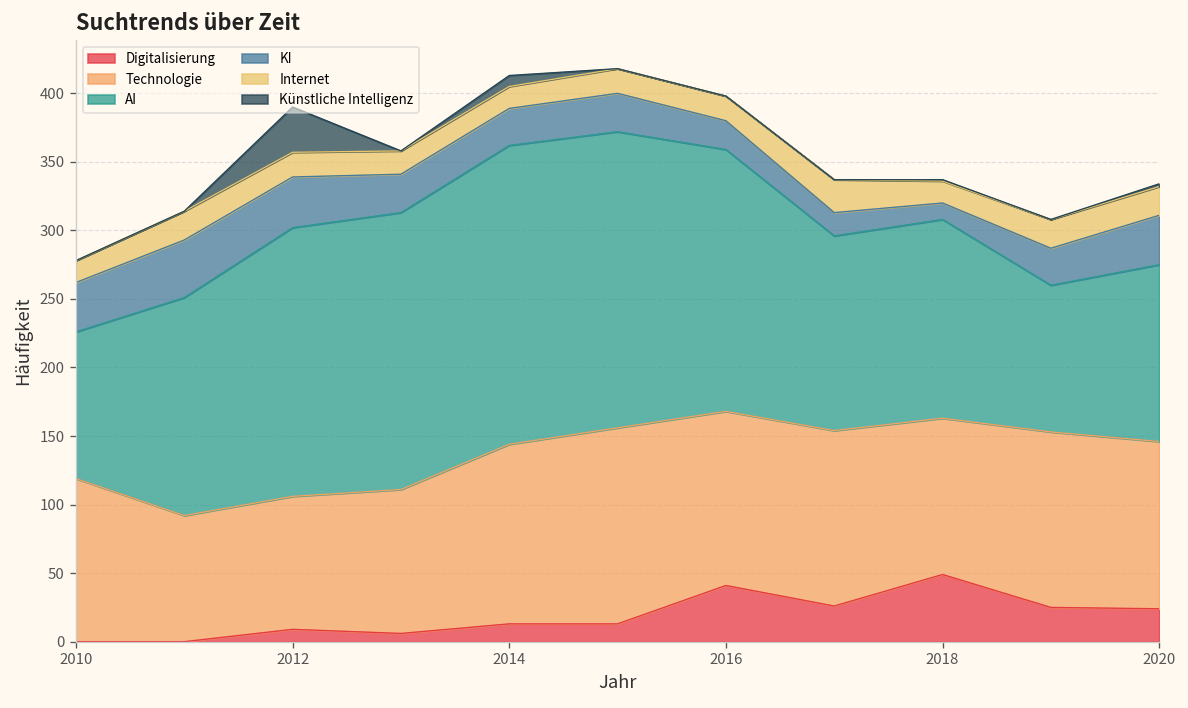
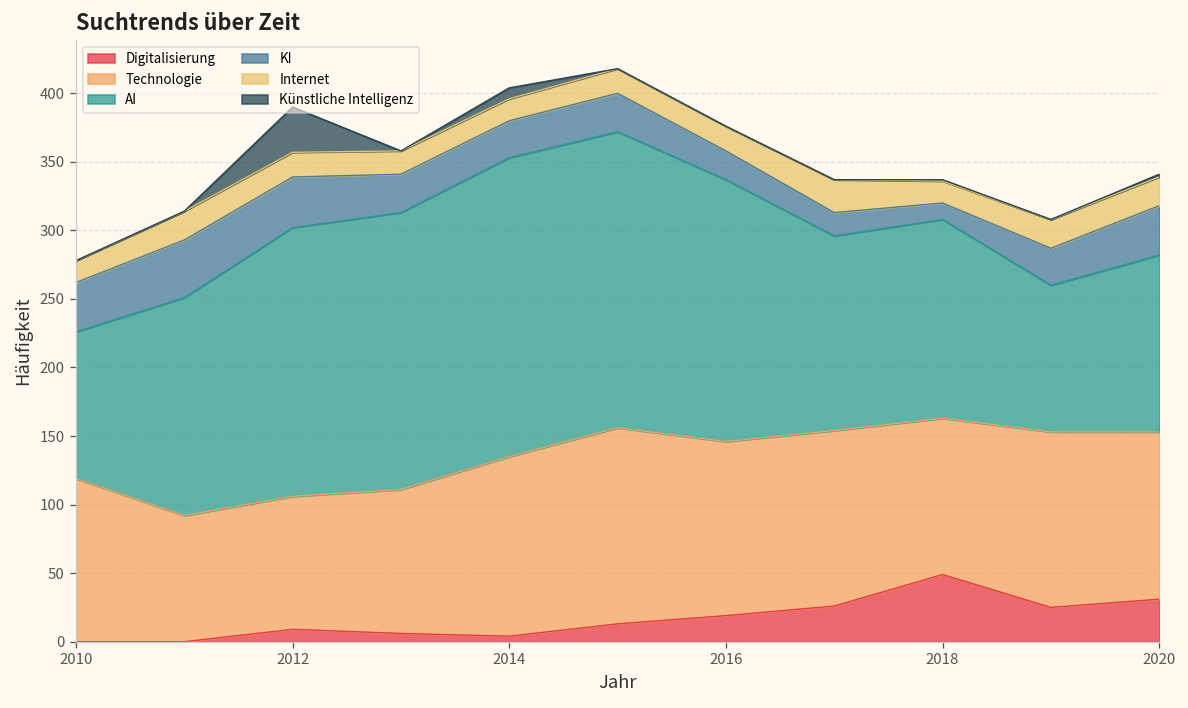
  {
    "Digitalisierung": {
      "2010": 0,
      "2012": 9,
-     "2014": 13,
-     "2016": 41,
+     "2014": 4,
+     "2016": 19,
      "2018": 49,
-     "2020": 24
+     "2020": 31
    },
    "Künstliche Intelligenz": {
      "2012": 33,
      "2014": 8
    }
  }
